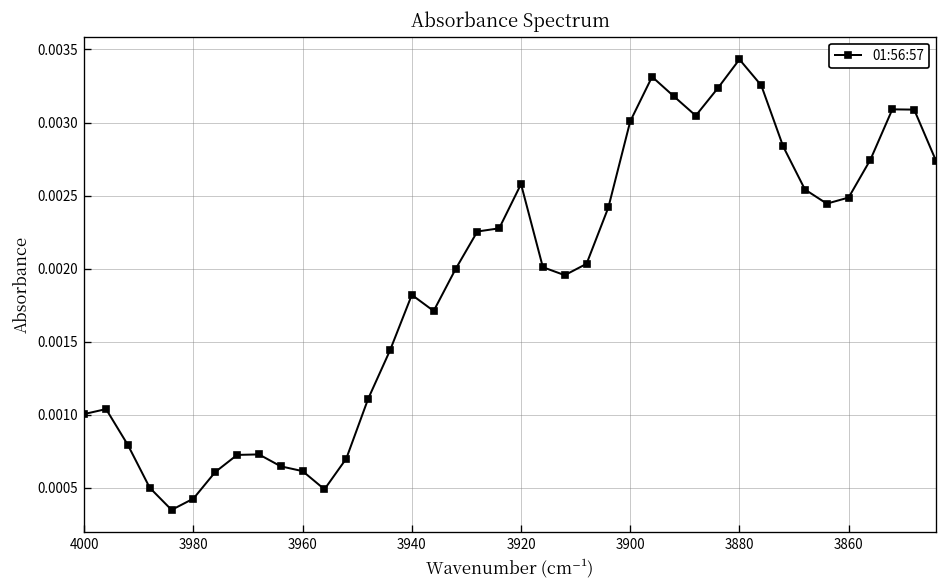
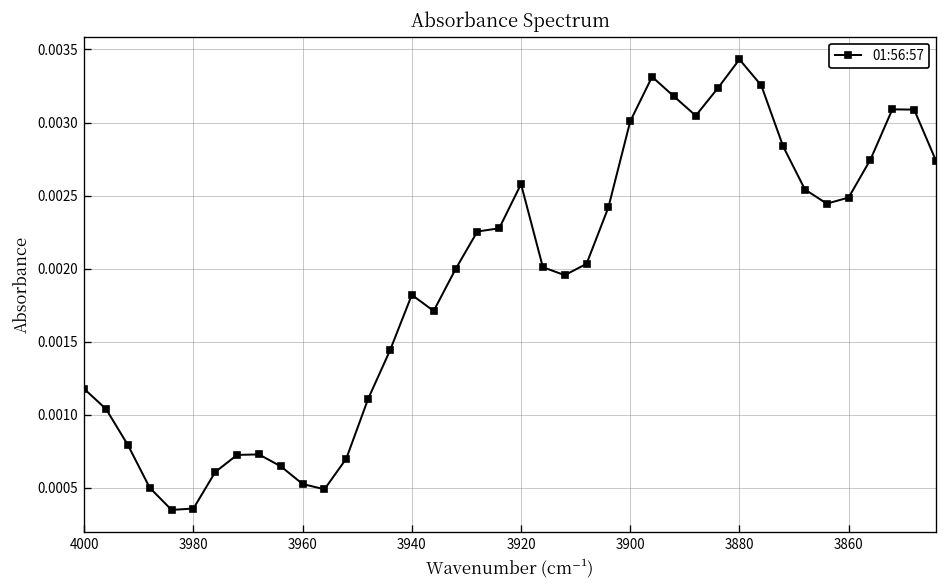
  {
-   "4000": 0.00101,
-   "3980": 0.00043,
-   "3960": 0.00062,
+   "4000": 0.00118,
+   "3980": 0.00036,
+   "3960": 0.00053,
    "3940": 0.00182,
    "3920": 0.00258,
    "3900": 0.00301,
    "3880": 0.00343,
    "3860": 0.00249
  }
